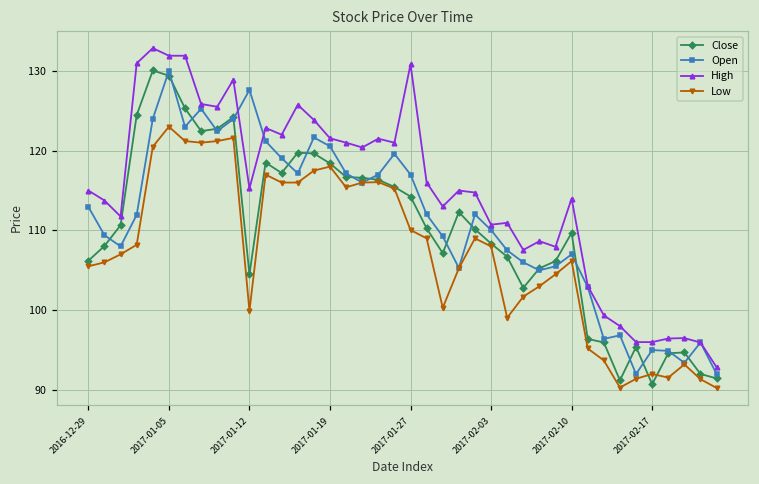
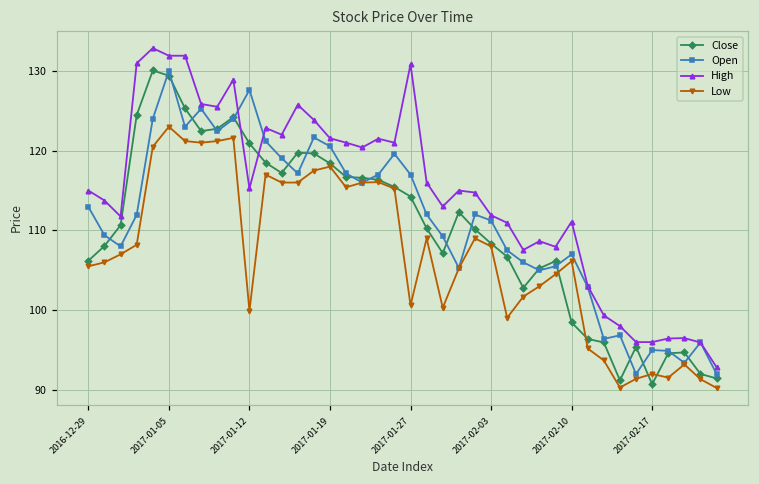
  {
    "Close": {
      "2016-12-29": 106,
      "2017-01-05": 129,
-     "2017-01-12": 104,
+     "2017-01-12": 121,
      "2017-01-19": 118,
      "2017-01-27": 114,
      "2017-02-03": 108,
-     "2017-02-10": 110,
+     "2017-02-10": 98,
      "2017-02-17": 91
    },
    "Open": {
      "2016-12-29": 113,
      "2017-01-05": 130,
      "2017-01-12": 128,
      "2017-01-19": 121,
      "2017-01-27": 117,
-     "2017-02-03": 110,
+     "2017-02-03": 111,
      "2017-02-10": 107,
      "2017-02-17": 95
    },
    "High": {
      "2016-12-29": 115,
      "2017-01-05": 132,
      "2017-01-12": 115,
      "2017-01-19": 122,
      "2017-01-27": 131,
-     "2017-02-03": 111,
-     "2017-02-10": 114,
+     "2017-02-03": 112,
+     "2017-02-10": 111,
      "2017-02-17": 96
    },
    "Low": {
      "2016-12-29": 106,
      "2017-01-05": 123,
      "2017-01-12": 100,
      "2017-01-19": 118,
-     "2017-01-27": 110,
+     "2017-01-27": 101,
      "2017-02-03": 108,
      "2017-02-10": 106,
      "2017-02-17": 92
    }
  }
